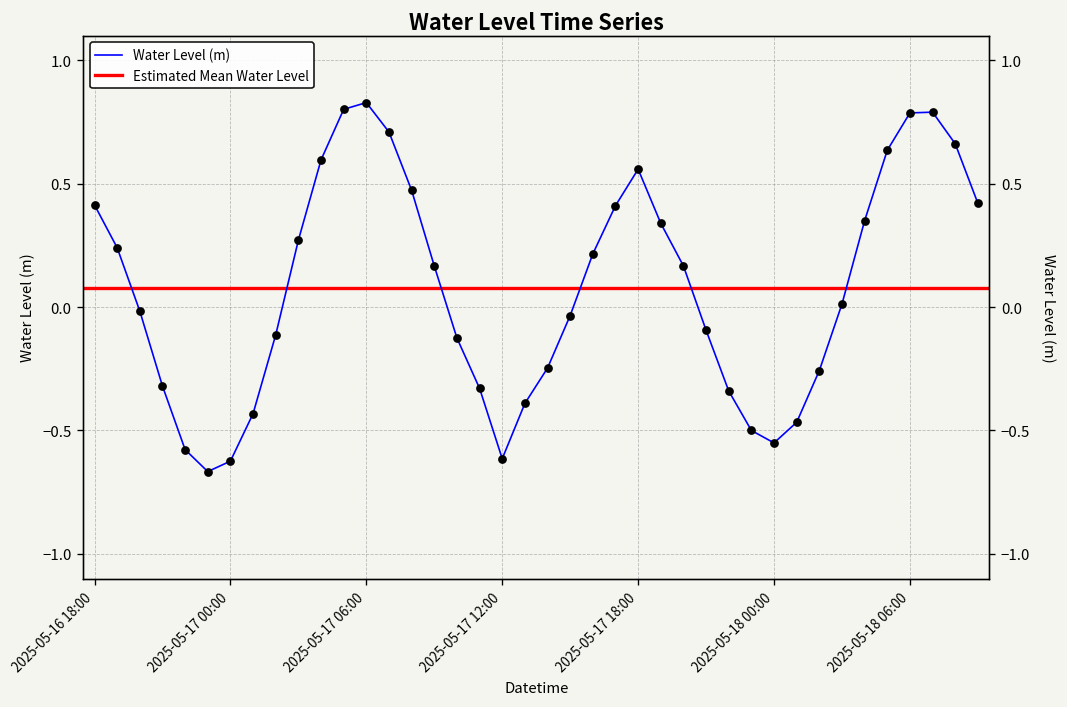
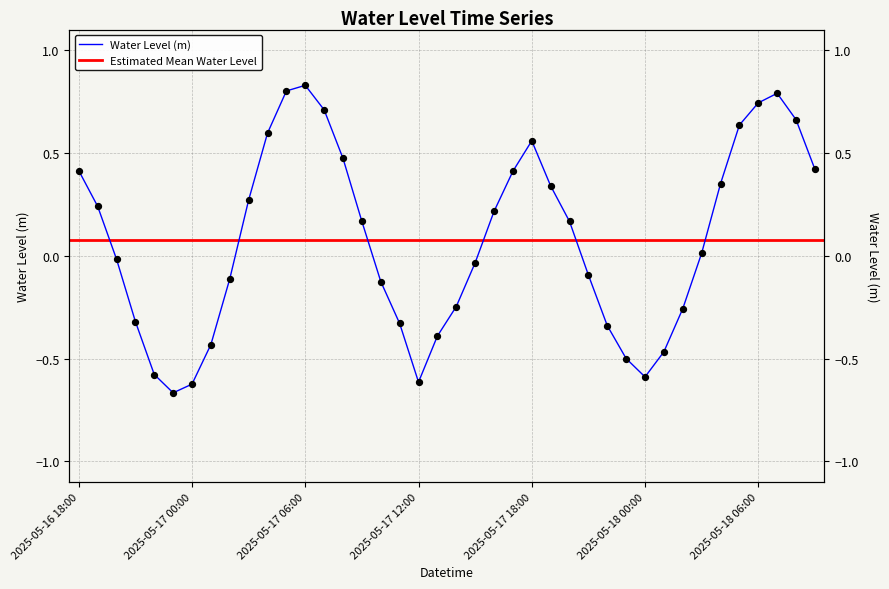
  {
    "2025-05-16 18:00": 0.41,
    "2025-05-17 00:00": -0.62,
    "2025-05-17 06:00": 0.83,
    "2025-05-17 12:00": -0.61,
    "2025-05-17 18:00": 0.56,
-   "2025-05-18 00:00": -0.55,
-   "2025-05-18 06:00": 0.79
+   "2025-05-18 00:00": -0.59,
+   "2025-05-18 06:00": 0.74
  }
